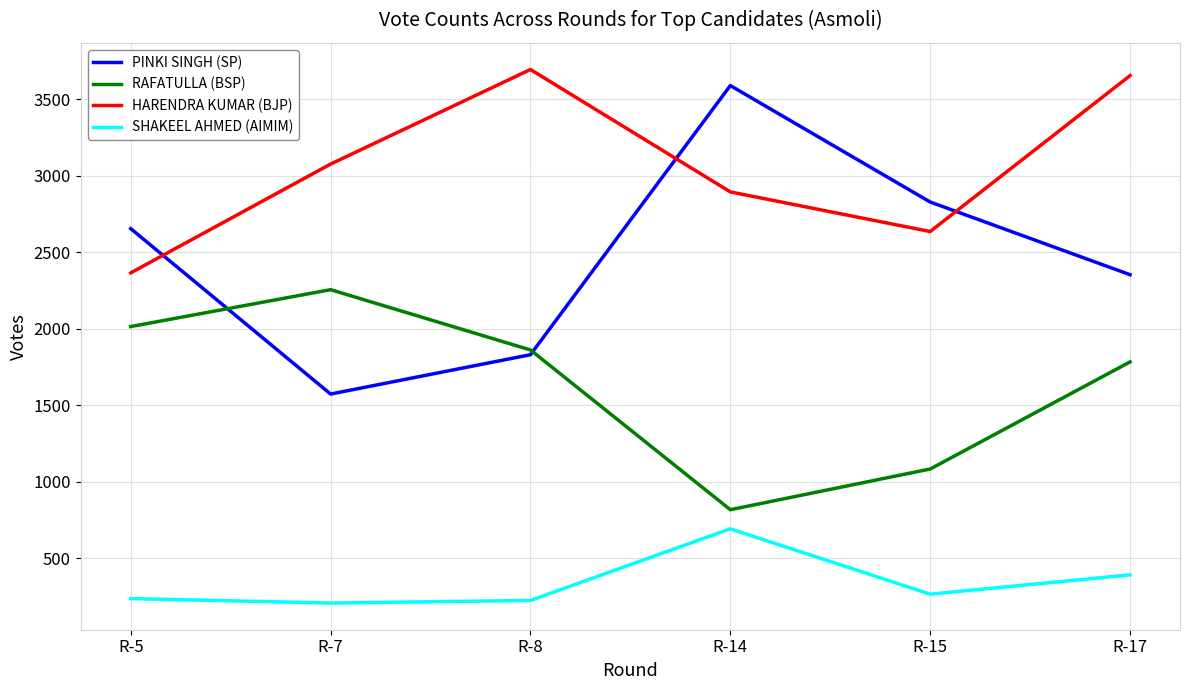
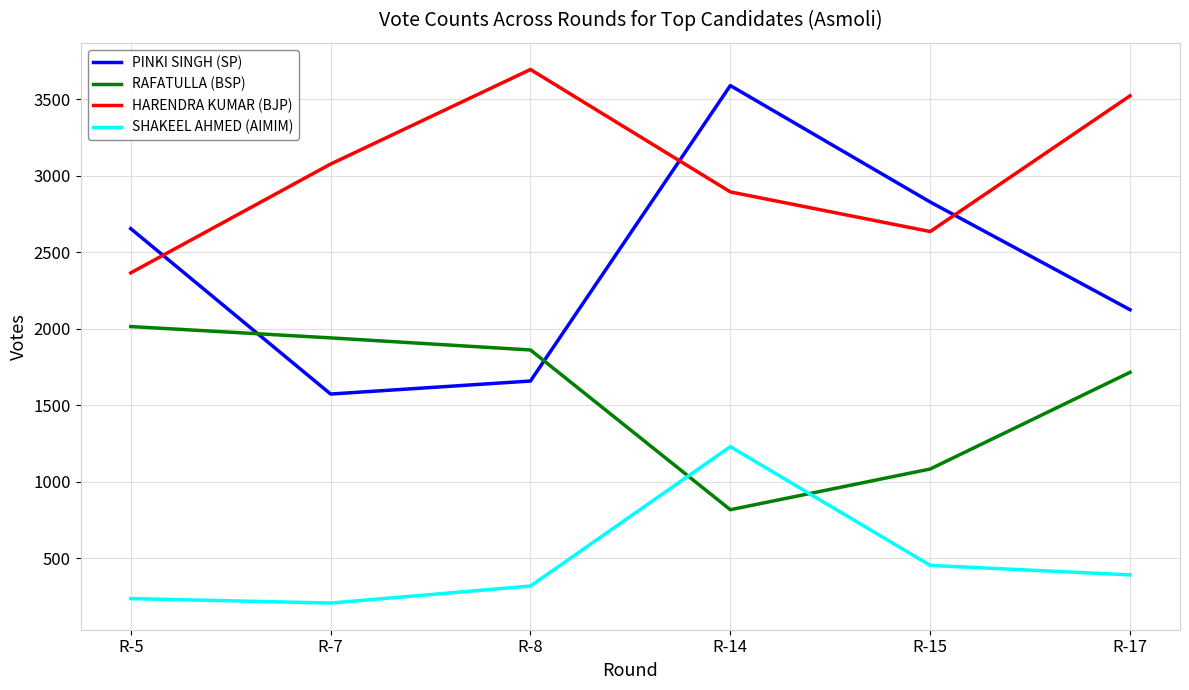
  {
    "PINKI SINGH (SP)": {
      "R-5": 2660,
      "R-7": 1570,
-     "R-8": 1830,
+     "R-8": 1660,
      "R-14": 3590,
      "R-15": 2830,
-     "R-17": 2350
+     "R-17": 2130
    },
    "RAFATULLA (BSP)": {
      "R-5": 2020,
-     "R-7": 2260,
+     "R-7": 1940,
      "R-8": 1860,
      "R-14": 820,
      "R-15": 1080,
-     "R-17": 1780
+     "R-17": 1720
    },
    "HARENDRA KUMAR (BJP)": {
      "R-5": 2370,
      "R-7": 3080,
      "R-8": 3700,
      "R-14": 2900,
      "R-15": 2640,
-     "R-17": 3660
+     "R-17": 3520
    },
    "SHAKEEL AHMED (AIMIM)": {
      "R-5": 240,
      "R-7": 210,
-     "R-8": 230,
-     "R-14": 690,
-     "R-15": 270,
+     "R-8": 320,
+     "R-14": 1230,
+     "R-15": 450,
      "R-17": 390
    }
  }
